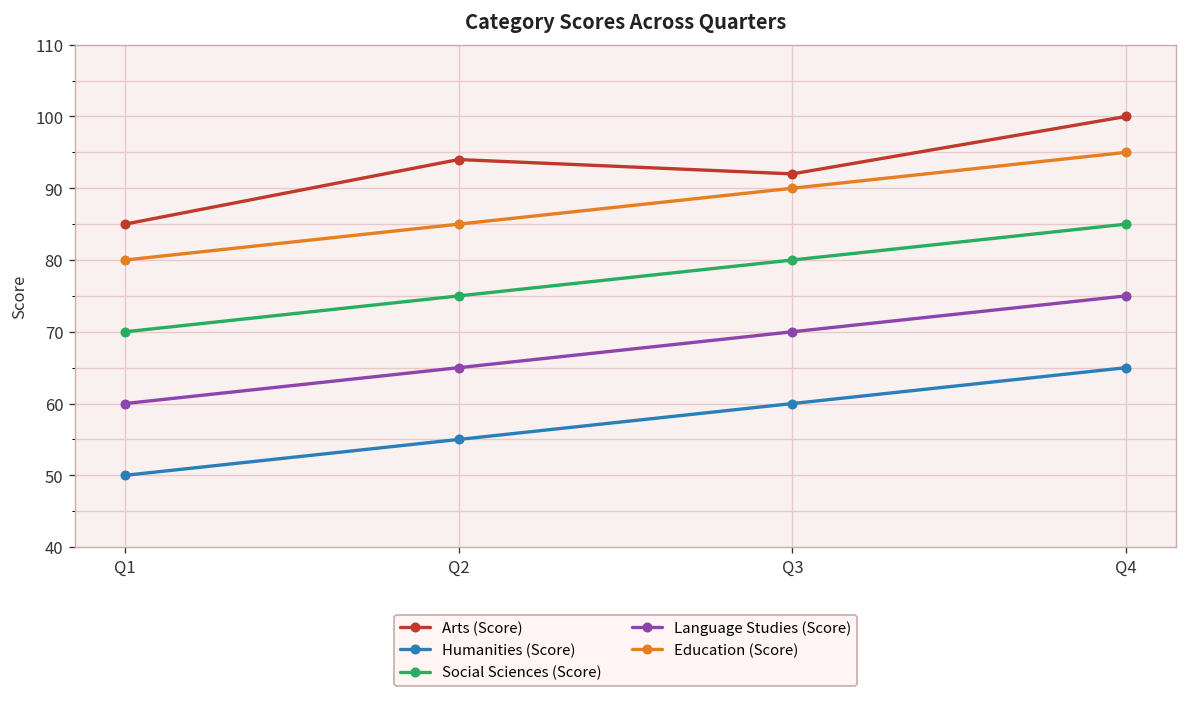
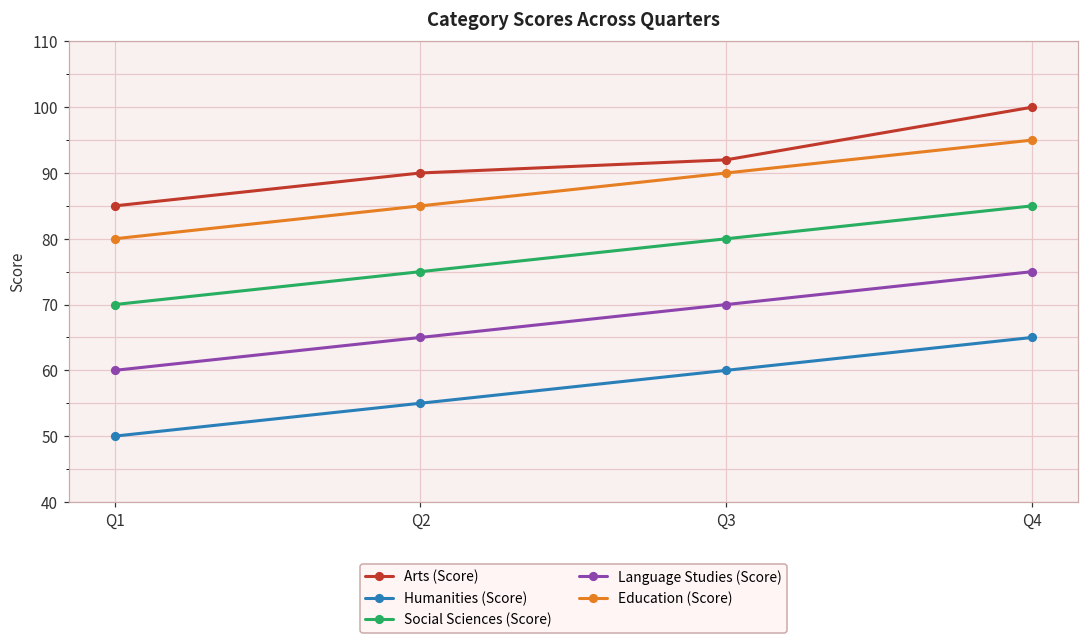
  {
    "Arts (Score)": {
      "Q1": 85,
-     "Q2": 94,
+     "Q2": 90,
      "Q3": 92,
      "Q4": 100
    },
    "Humanities (Score)": {
      "Q1": 50,
      "Q2": 55,
      "Q3": 60,
      "Q4": 65
    },
    "Social Sciences (Score)": {
      "Q1": 70,
      "Q2": 75,
      "Q3": 80,
      "Q4": 85
    },
    "Language Studies (Score)": {
      "Q1": 60,
      "Q2": 65,
      "Q3": 70,
      "Q4": 75
    },
    "Education (Score)": {
      "Q1": 80,
      "Q2": 85,
      "Q3": 90,
      "Q4": 95
    }
  }
